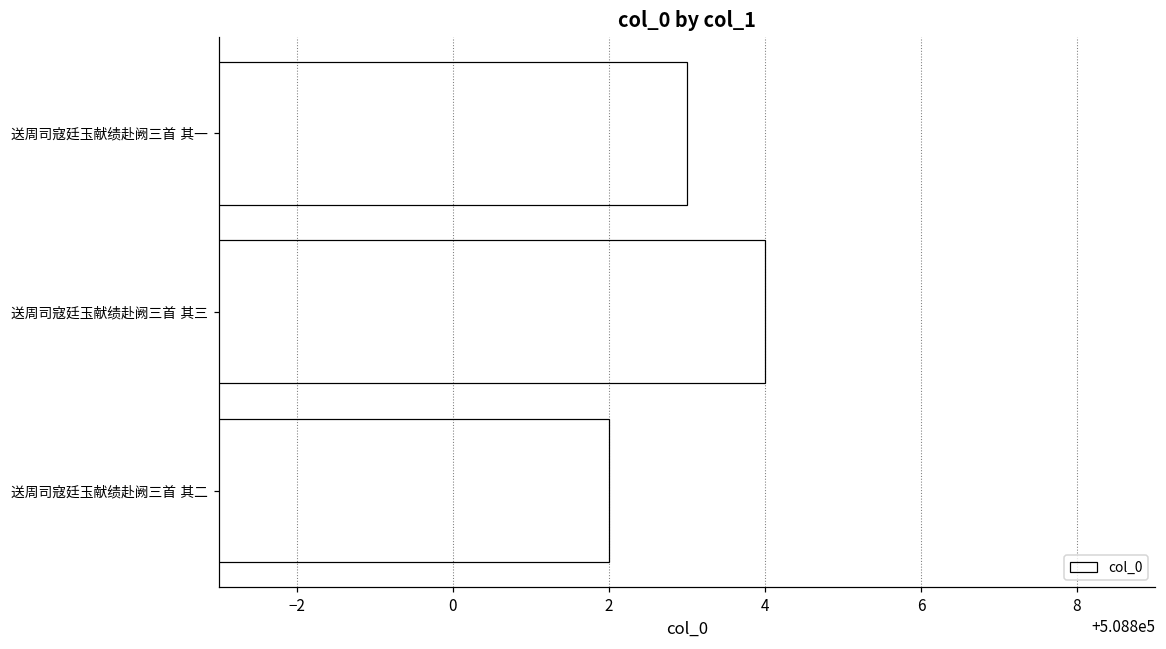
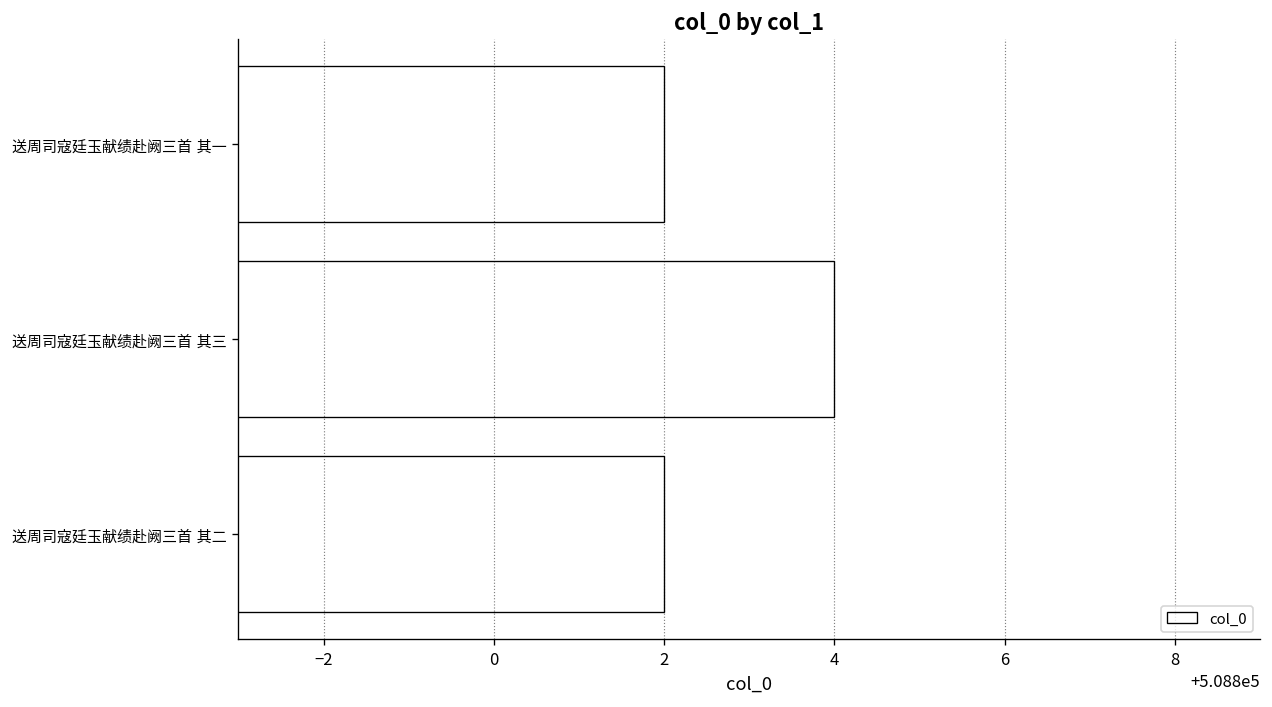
  {
-   "送周司寇廷玉献绩赴阙三首 其一": 508803,
+   "送周司寇廷玉献绩赴阙三首 其一": 508802,
    "送周司寇廷玉献绩赴阙三首 其三": 508804,
    "送周司寇廷玉献绩赴阙三首 其二": 508802
  }
